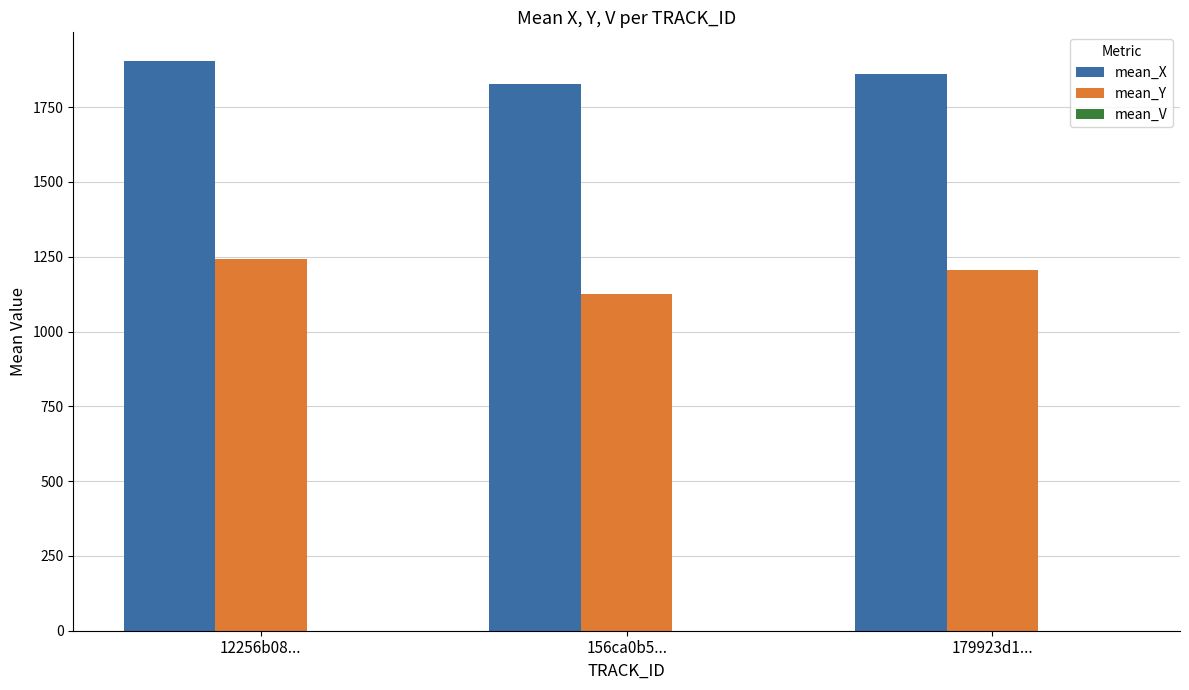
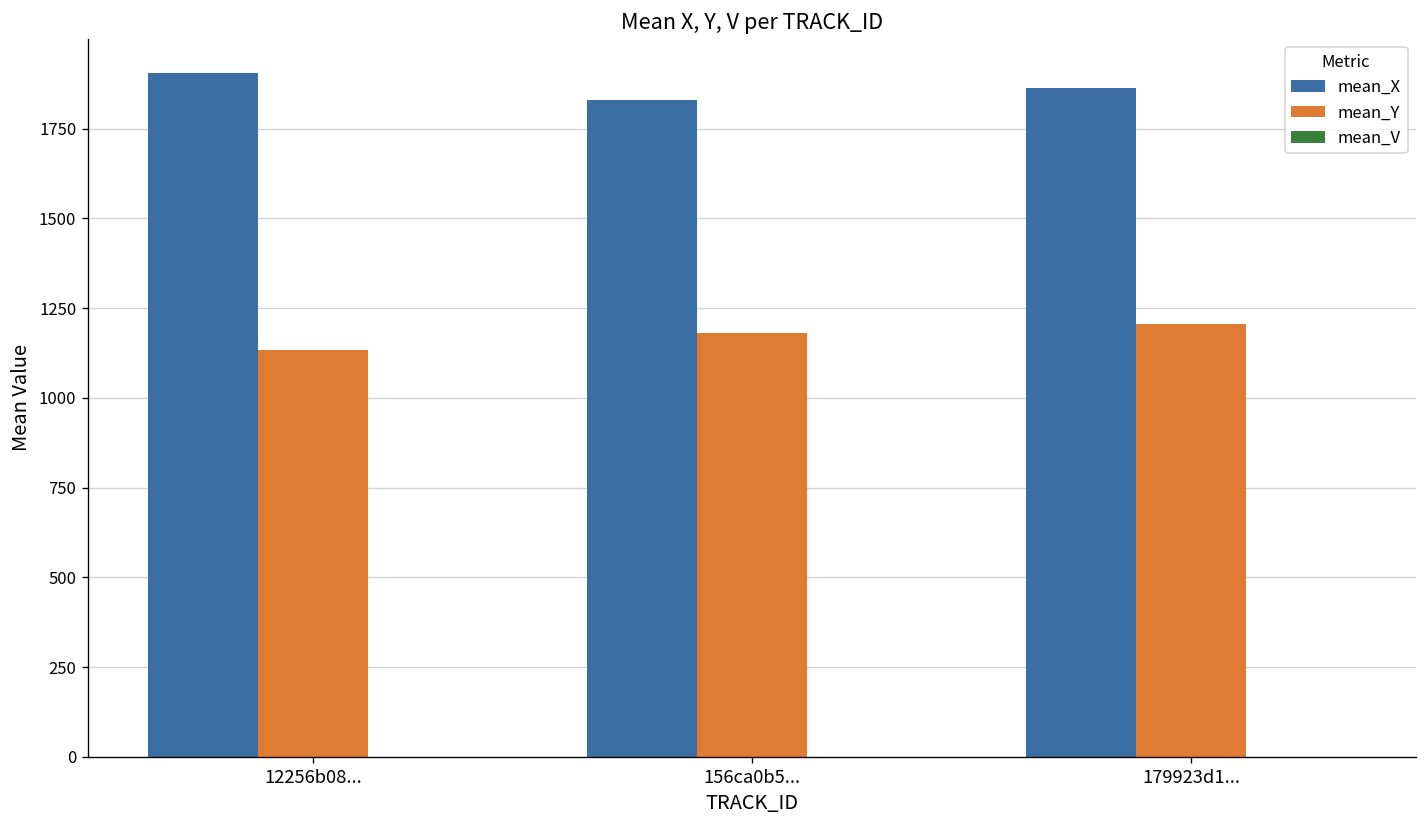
  {
    "mean_X": {
      "12256b08...": 1900,
      "156ca0b5...": 1830,
      "179923d1...": 1860
    },
    "mean_Y": {
-     "12256b08...": 1240,
-     "156ca0b5...": 1130,
+     "12256b08...": 1130,
+     "156ca0b5...": 1180,
      "179923d1...": 1210
    },
    "mean_V": {
      "12256b08...": 0,
      "156ca0b5...": 0,
      "179923d1...": 0
    }
  }
